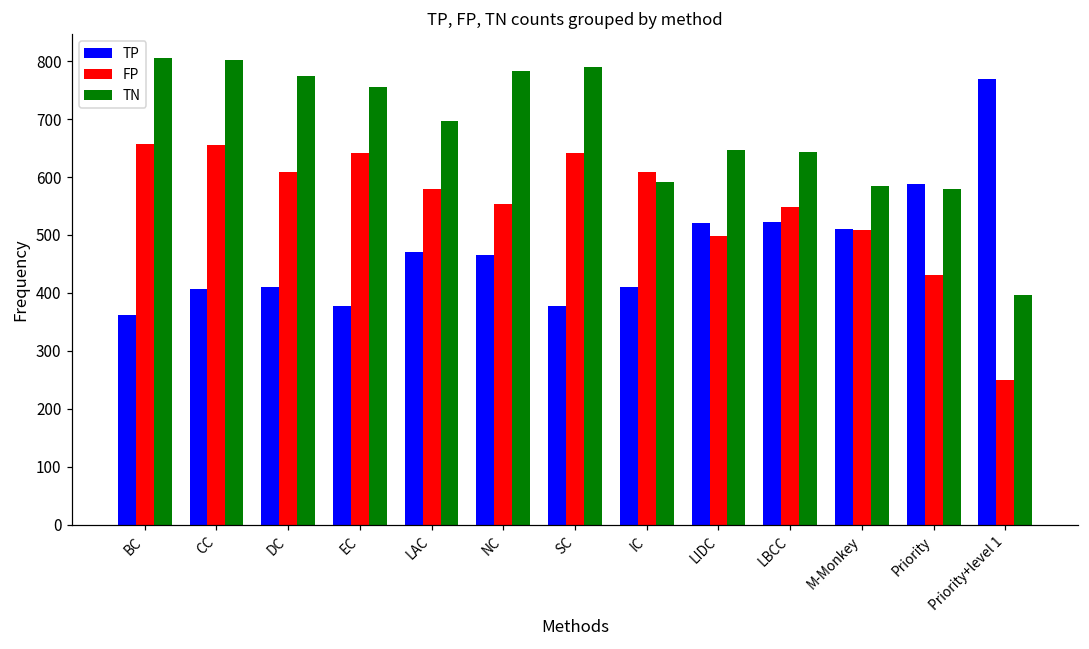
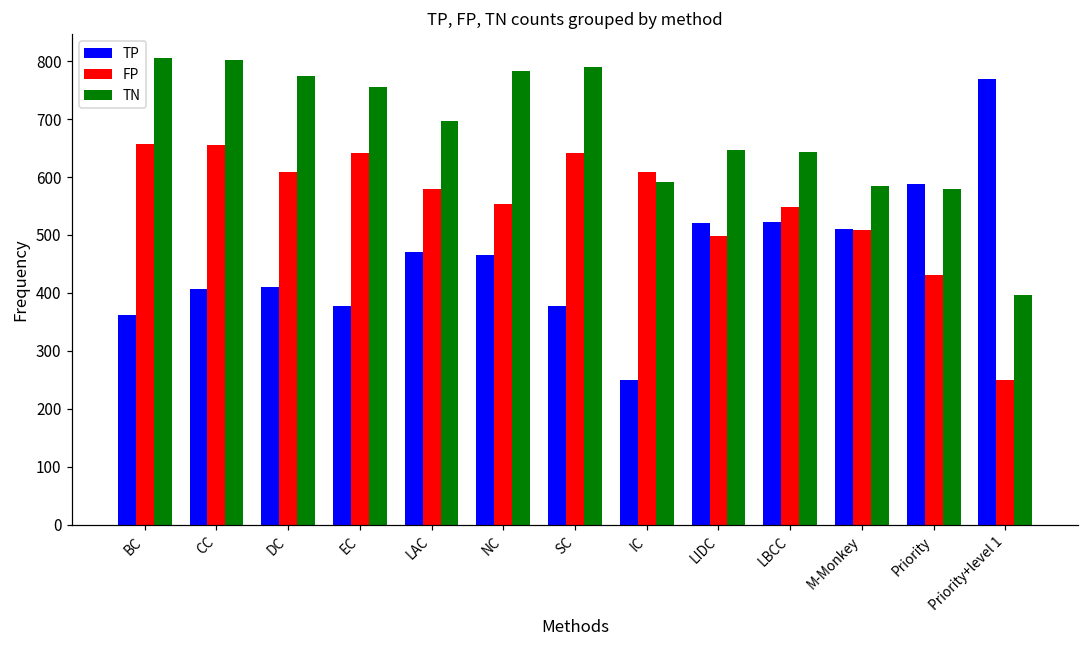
  {
    "TP": {
      "BC": 360,
      "CC": 410,
      "DC": 410,
      "EC": 380,
      "LAC": 470,
      "NC": 470,
      "SC": 380,
-     "IC": 410,
+     "IC": 250,
      "LIDC": 520,
      "LBCC": 520,
      "M-Monkey": 510,
      "Priority": 590,
      "Priority+level 1": 770
    },
    "FP": {
      "BC": 660,
      "CC": 660,
      "DC": 610,
      "EC": 640,
      "LAC": 580,
      "NC": 550,
      "SC": 640,
      "IC": 610,
      "LIDC": 500,
      "LBCC": 550,
      "M-Monkey": 510,
      "Priority": 430,
      "Priority+level 1": 250
    },
    "TN": {
      "BC": 810,
      "CC": 800,
      "DC": 780,
      "EC": 760,
      "LAC": 700,
      "NC": 780,
      "SC": 790,
      "IC": 590,
      "LIDC": 650,
      "LBCC": 640,
      "M-Monkey": 590,
      "Priority": 580,
      "Priority+level 1": 400
    }
  }
